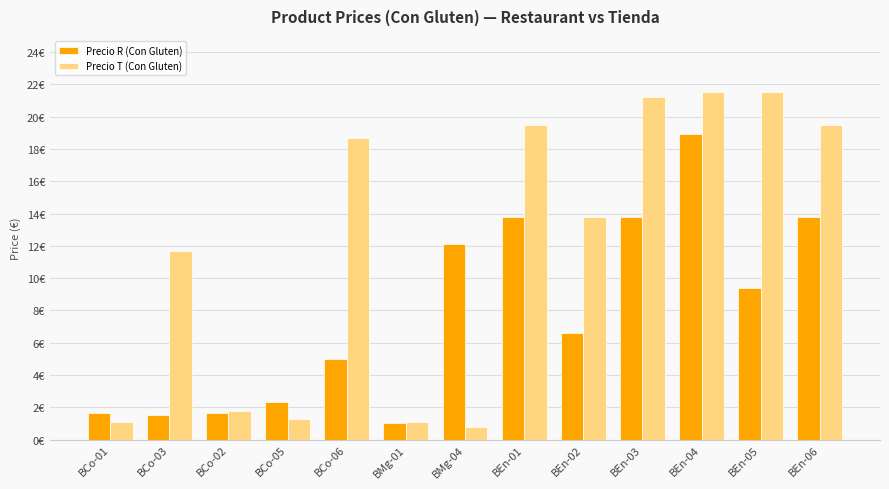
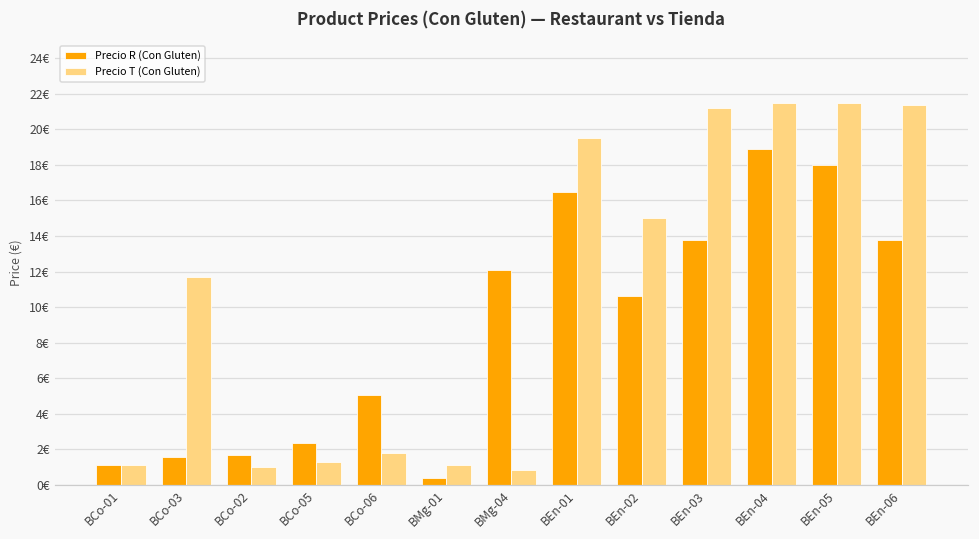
  {
    "Precio R (Con Gluten)": {
-     "BCo-01": "1.7€",
+     "BCo-01": "1.1€",
      "BCo-03": "1.6€",
      "BCo-02": "1.7€",
      "BCo-05": "2.4€",
      "BCo-06": "5.0€",
-     "BMg-01": "1.0€",
+     "BMg-01": "0.4€",
      "BMg-04": "12.1€",
-     "BEn-01": "13.8€",
-     "BEn-02": "6.6€",
+     "BEn-01": "16.5€",
+     "BEn-02": "10.6€",
      "BEn-03": "13.8€",
      "BEn-04": "18.9€",
-     "BEn-05": "9.4€",
+     "BEn-05": "18.0€",
      "BEn-06": "13.8€"
    },
    "Precio T (Con Gluten)": {
      "BCo-01": "1.1€",
      "BCo-03": "11.7€",
-     "BCo-02": "1.8€",
+     "BCo-02": "1.0€",
      "BCo-05": "1.3€",
-     "BCo-06": "18.7€",
+     "BCo-06": "1.8€",
      "BMg-01": "1.1€",
      "BMg-04": "0.8€",
      "BEn-01": "19.5€",
-     "BEn-02": "13.8€",
+     "BEn-02": "15.0€",
      "BEn-03": "21.2€",
      "BEn-04": "21.5€",
      "BEn-05": "21.5€",
-     "BEn-06": "19.5€"
+     "BEn-06": "21.4€"
    }
  }
